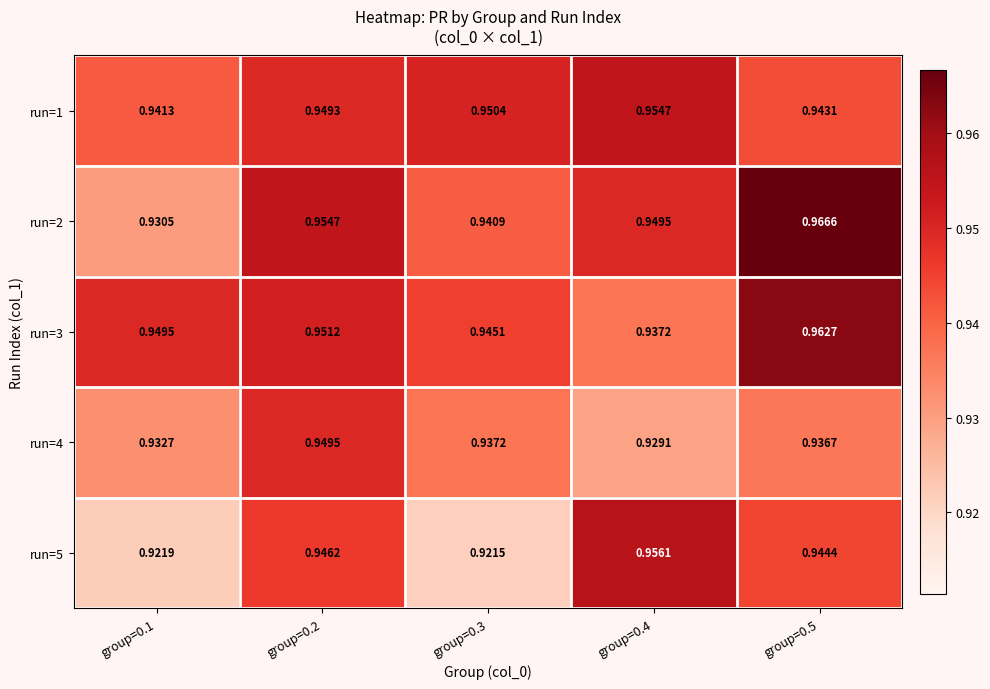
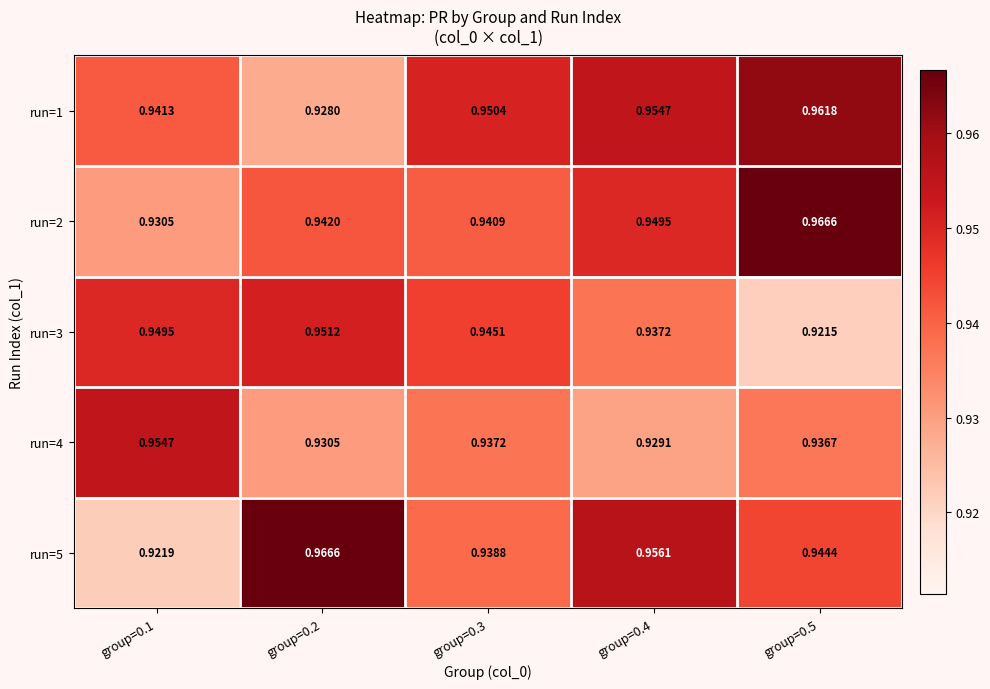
  {
    "run=1": {
      "group=0.1": 0.9413,
-     "group=0.2": 0.9493,
+     "group=0.2": 0.9280,
      "group=0.3": 0.9504,
      "group=0.4": 0.9547,
-     "group=0.5": 0.9431
+     "group=0.5": 0.9618
    },
    "run=2": {
      "group=0.1": 0.9305,
-     "group=0.2": 0.9547,
+     "group=0.2": 0.9420,
      "group=0.3": 0.9409,
      "group=0.4": 0.9495,
      "group=0.5": 0.9666
    },
    "run=3": {
      "group=0.1": 0.9495,
      "group=0.2": 0.9512,
      "group=0.3": 0.9451,
      "group=0.4": 0.9372,
-     "group=0.5": 0.9627
+     "group=0.5": 0.9215
    },
    "run=4": {
-     "group=0.1": 0.9327,
-     "group=0.2": 0.9495,
+     "group=0.1": 0.9547,
+     "group=0.2": 0.9305,
      "group=0.3": 0.9372,
      "group=0.4": 0.9291,
      "group=0.5": 0.9367
    },
    "run=5": {
      "group=0.1": 0.9219,
-     "group=0.2": 0.9462,
-     "group=0.3": 0.9215,
+     "group=0.2": 0.9666,
+     "group=0.3": 0.9388,
      "group=0.4": 0.9561,
      "group=0.5": 0.9444
    }
  }
